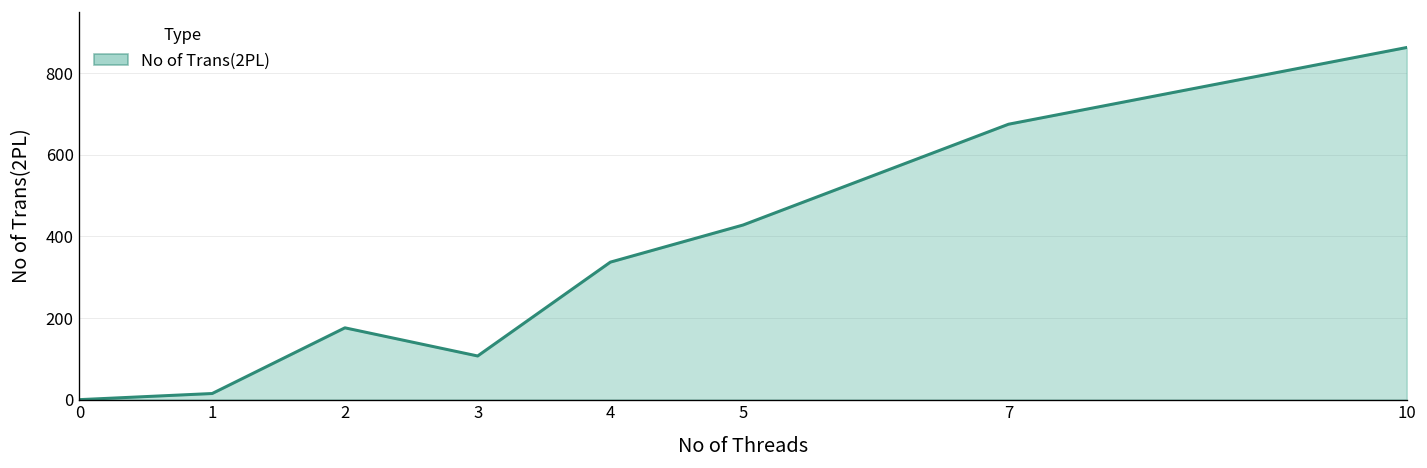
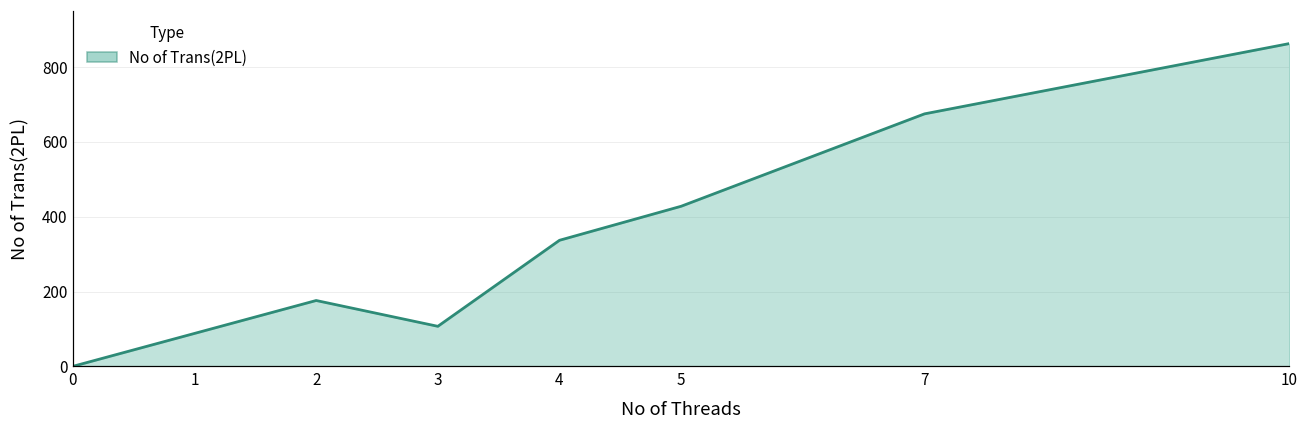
  {
    "0": 0,
-   "1": 20,
+   "1": 90,
    "2": 180,
    "3": 110,
    "4": 340,
    "5": 430,
    "7": 680,
    "10": 860
  }
